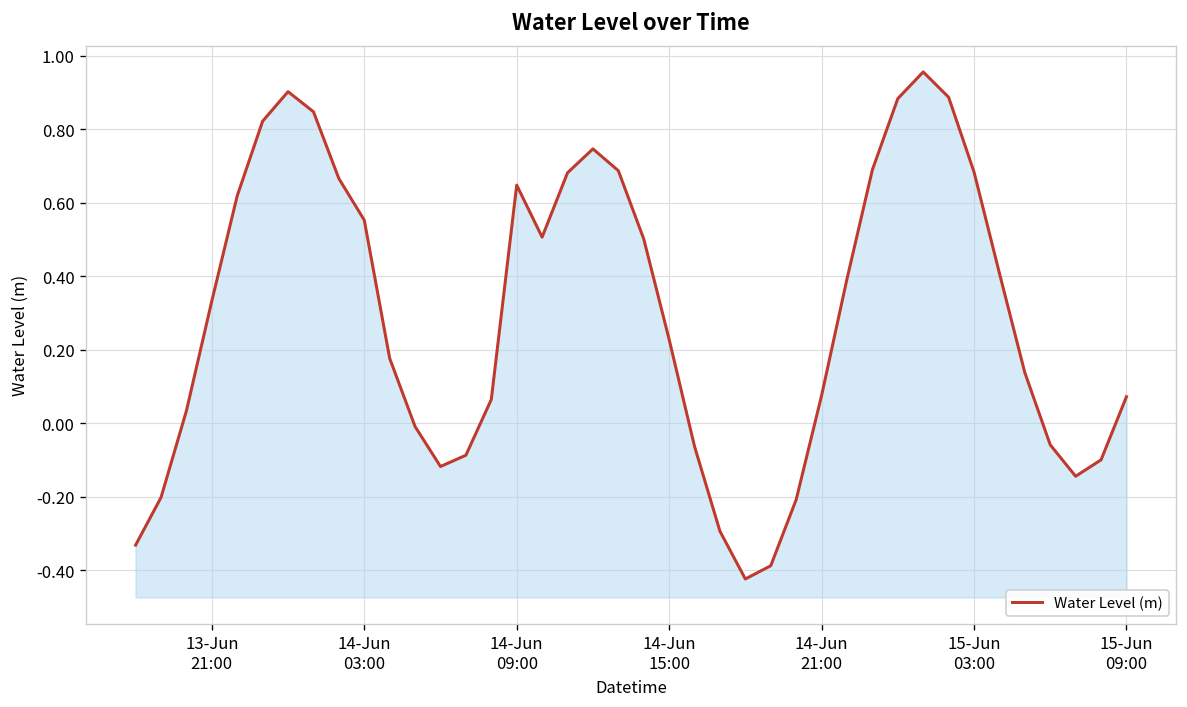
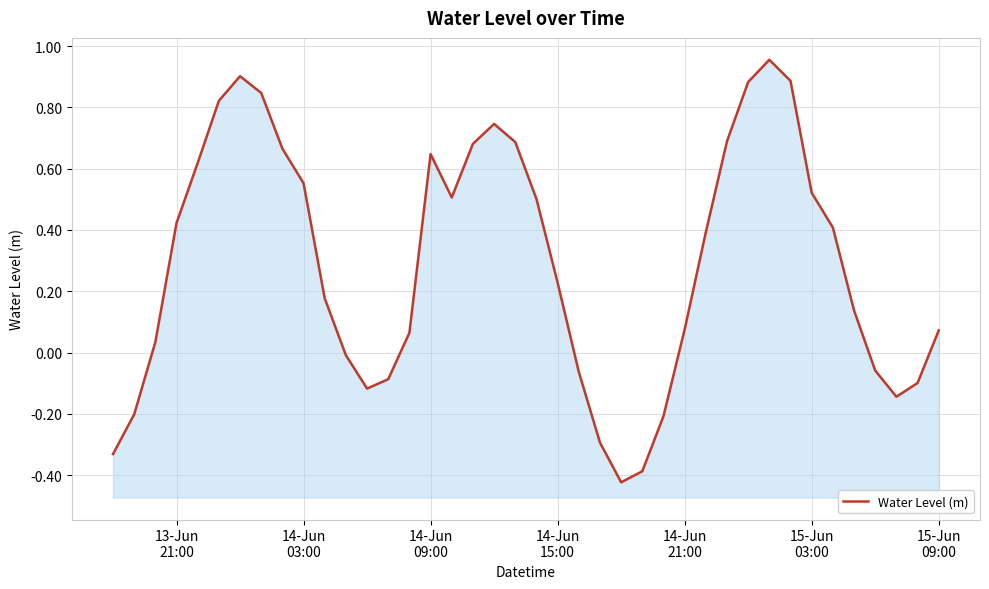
  {
-   "13-Jun 21:00": 0.33,
+   "13-Jun 21:00": 0.42,
    "14-Jun 03:00": 0.55,
    "14-Jun 09:00": 0.65,
    "14-Jun 15:00": 0.23,
    "14-Jun 21:00": 0.08,
-   "15-Jun 03:00": 0.68,
+   "15-Jun 03:00": 0.52,
    "15-Jun 09:00": 0.07
  }
